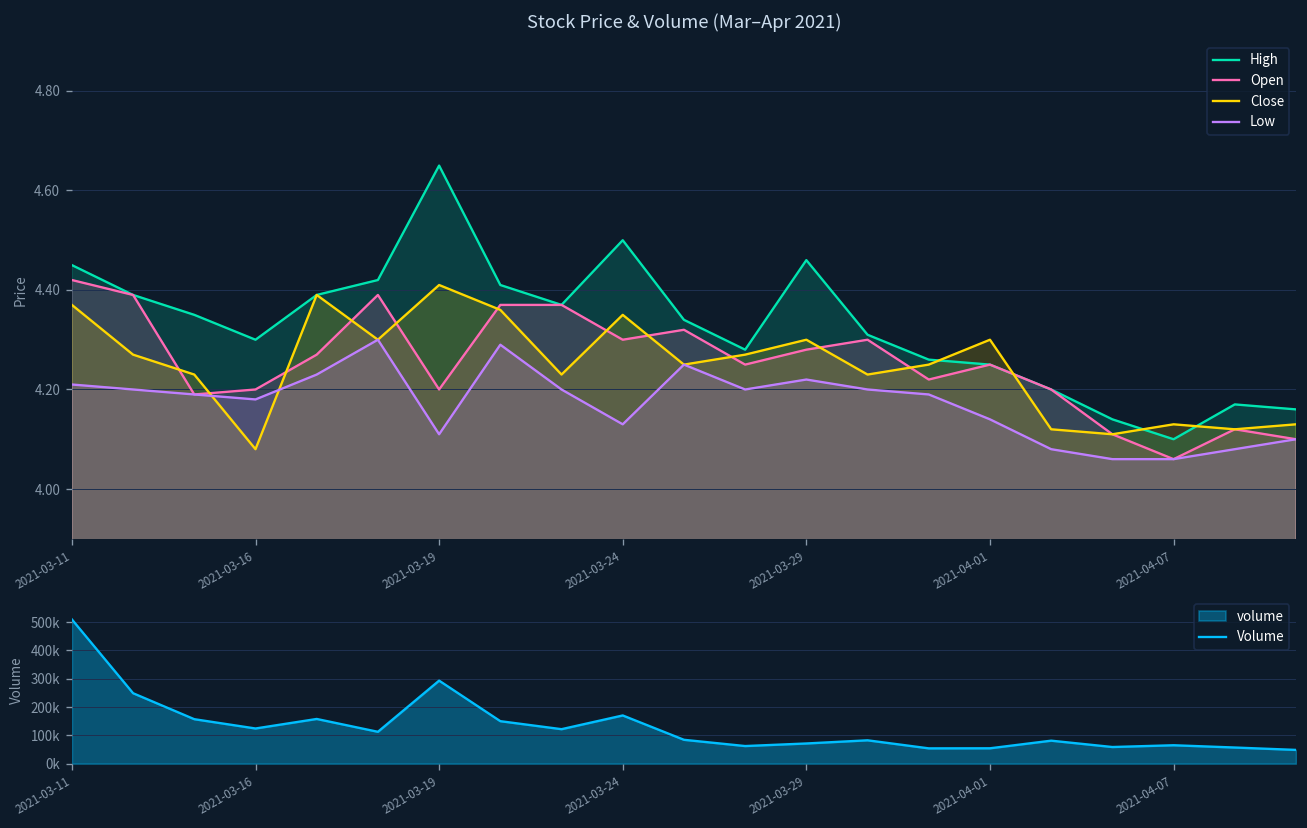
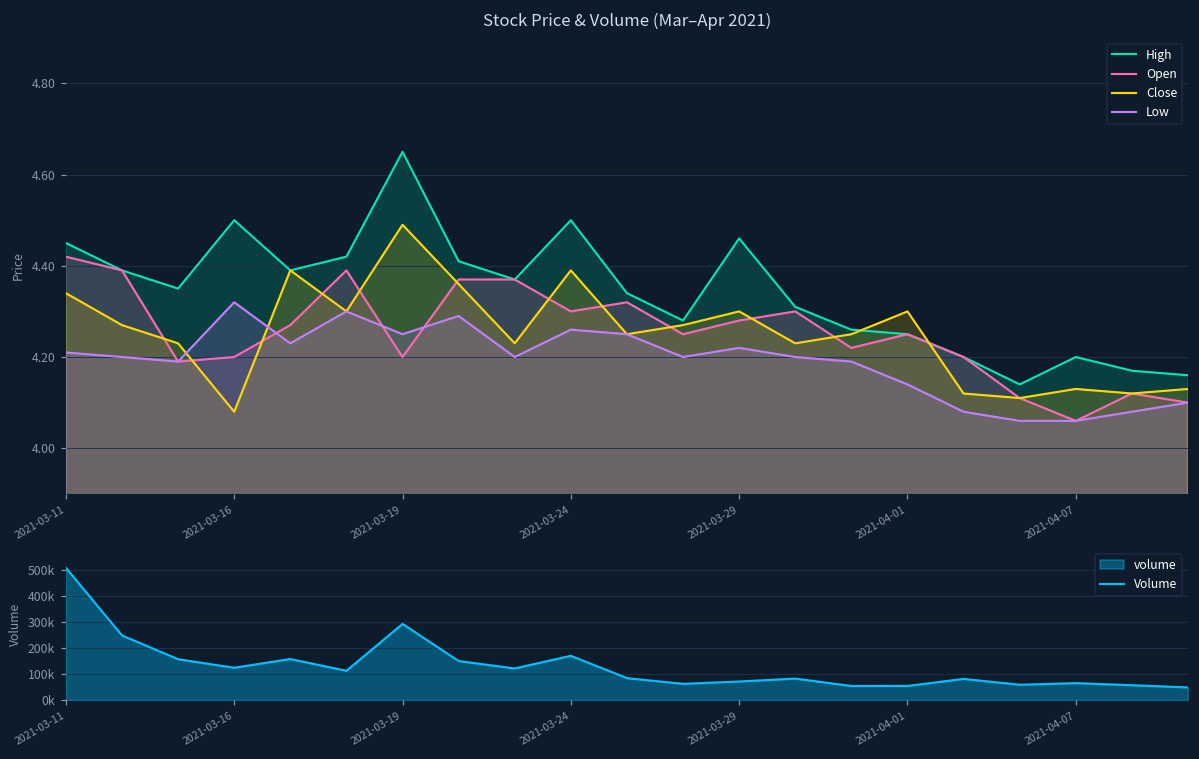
  {
    "Stock Price & Volume (Mar–Apr 2021)": {
      "High": {
        "2021-03-11": 4.45,
-       "2021-03-16": 4.3,
+       "2021-03-16": 4.5,
        "2021-03-19": 4.65,
        "2021-03-24": 4.5,
        "2021-03-29": 4.46,
-       "2021-04-07": 4.1
+       "2021-04-07": 4.2
      },
      "Open": {
        "2021-03-11": 4.42,
        "2021-03-16": 4.20,
        "2021-03-19": 4.20,
        "2021-03-24": 4.30,
        "2021-03-29": 4.28
      },
      "Close": {
-       "2021-03-11": 4.37,
+       "2021-03-11": 4.34,
        "2021-03-16": 4.08,
-       "2021-03-19": 4.41,
-       "2021-03-24": 4.35,
+       "2021-03-19": 4.49,
+       "2021-03-24": 4.39,
        "2021-03-29": 4.30,
        "2021-04-01": 4.30,
        "2021-04-07": 4.13
      },
      "Low": {
        "2021-03-11": 4.21,
-       "2021-03-16": 4.18,
-       "2021-03-19": 4.11,
-       "2021-03-24": 4.13,
+       "2021-03-16": 4.32,
+       "2021-03-19": 4.25,
+       "2021-03-24": 4.26,
        "2021-03-29": 4.22,
        "2021-04-01": 4.14
      }
    }
  }
